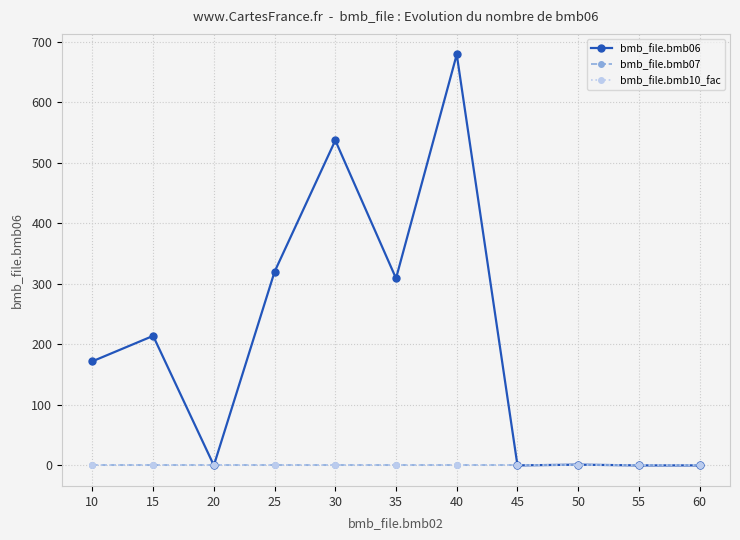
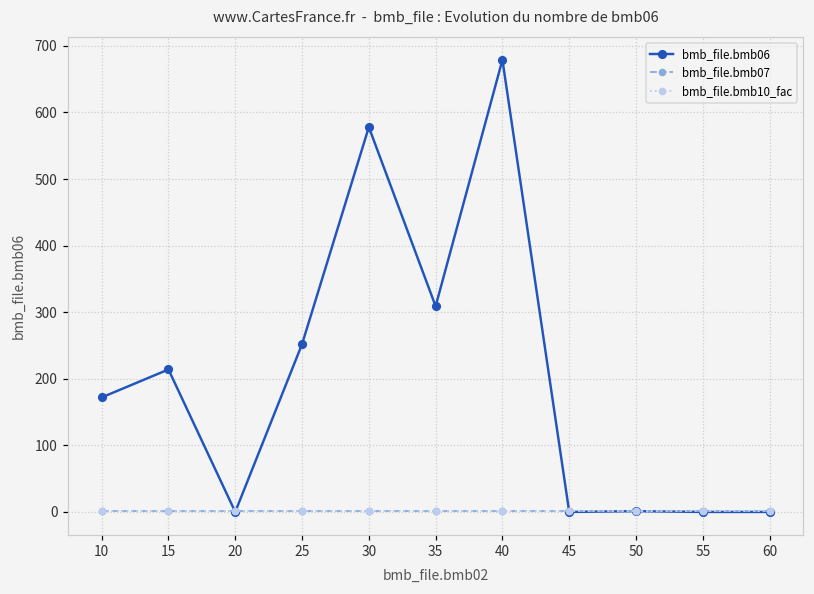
  {
    "bmb_file.bmb06": {
      "10": 170,
      "15": 210,
-     "25": 320,
-     "30": 540,
+     "25": 250,
+     "30": 580,
      "35": 310,
      "40": 680
    },
    "bmb_file.bmb10_fac": {
      "10": 0,
      "15": 0,
      "25": 0,
      "30": 0,
      "35": 0,
      "40": 0
    }
  }
